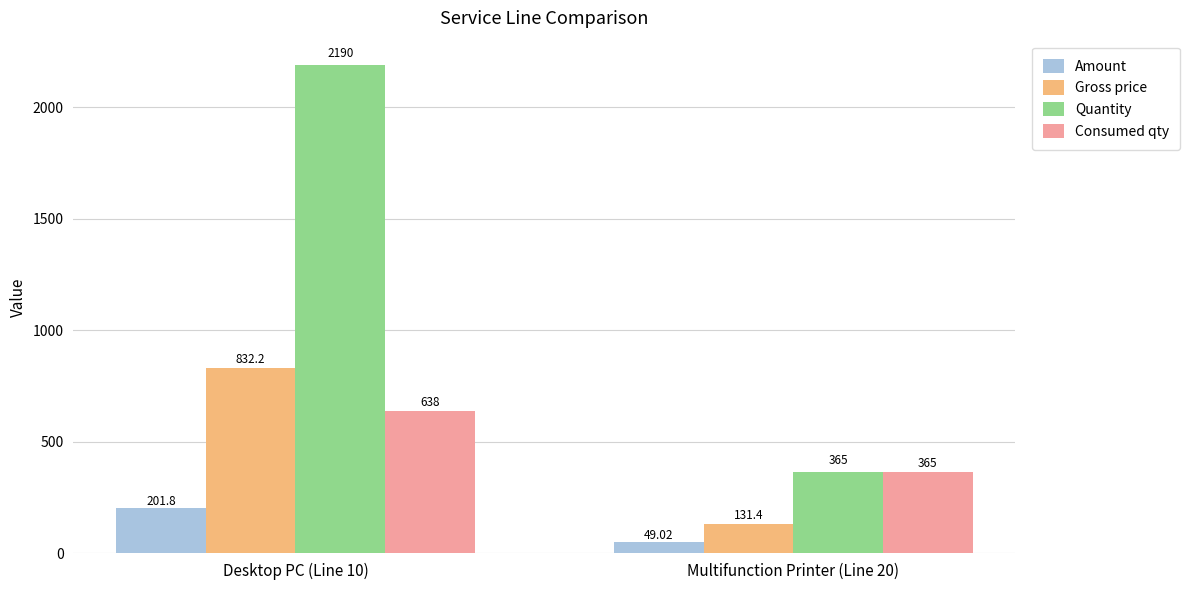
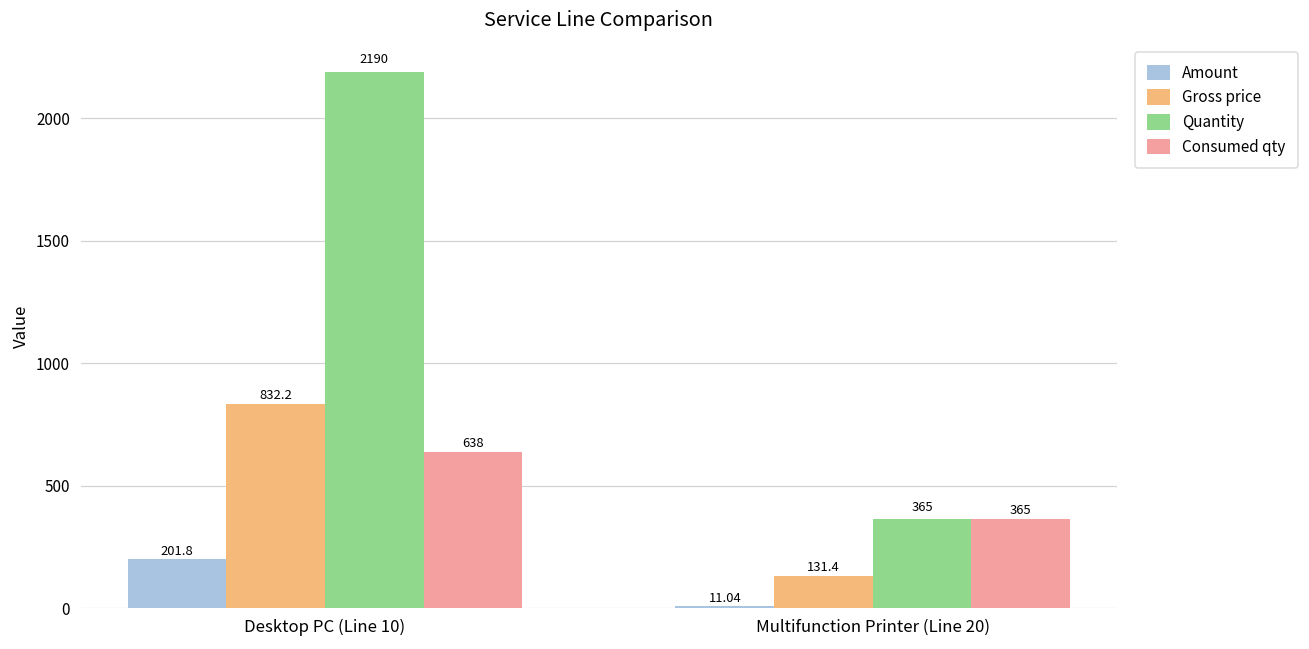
  {
    "Amount": {
      "Desktop PC (Line 10)": 201.8,
-     "Multifunction Printer (Line 20)": 49.02
+     "Multifunction Printer (Line 20)": 11.04
    },
    "Quantity": {
      "Desktop PC (Line 10)": 2190,
      "Multifunction Printer (Line 20)": 365
    }
  }
